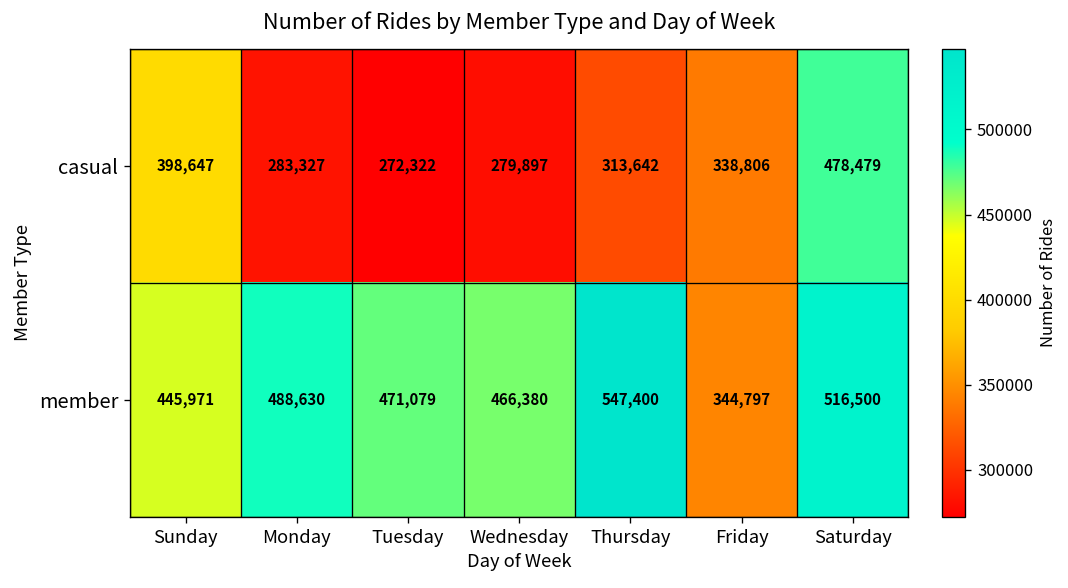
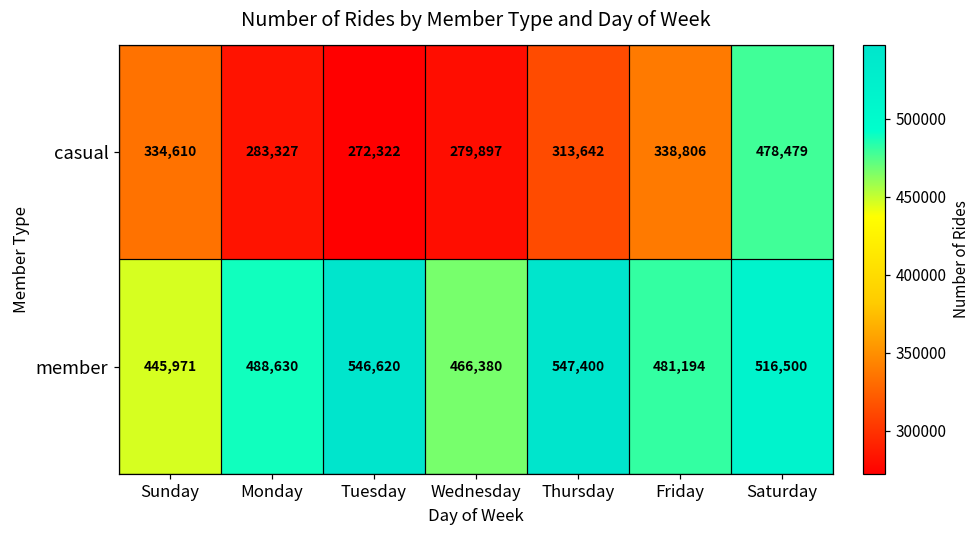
  {
    "casual": {
-     "Sunday": "398,647",
+     "Sunday": "334,610",
      "Monday": "283,327",
      "Tuesday": "272,322",
      "Wednesday": "279,897",
      "Thursday": "313,642",
      "Friday": "338,806",
      "Saturday": "478,479"
    },
    "member": {
      "Sunday": "445,971",
      "Monday": "488,630",
-     "Tuesday": "471,079",
+     "Tuesday": "546,620",
      "Wednesday": "466,380",
      "Thursday": "547,400",
-     "Friday": "344,797",
+     "Friday": "481,194",
      "Saturday": "516,500"
    }
  }
